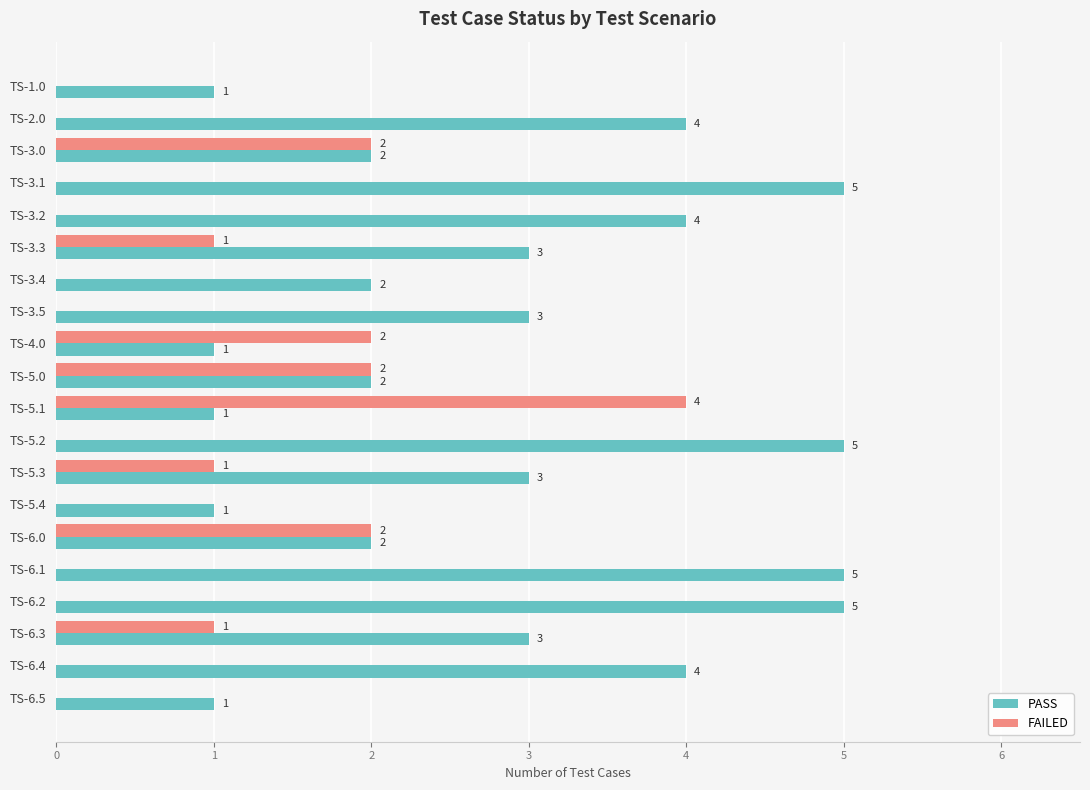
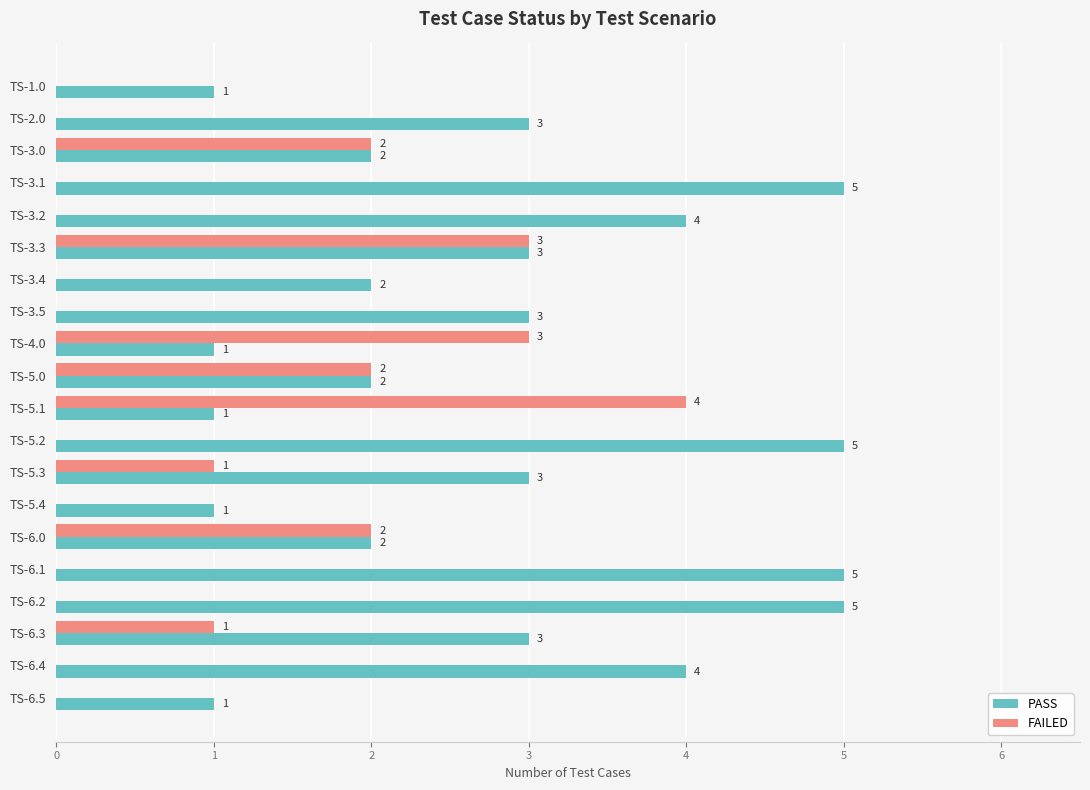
  {
    "PASS": {
      "TS-1.0": 1,
-     "TS-2.0": 4,
+     "TS-2.0": 3,
      "TS-3.0": 2,
      "TS-3.1": 5,
      "TS-3.2": 4,
      "TS-3.3": 3,
      "TS-3.4": 2,
      "TS-3.5": 3,
      "TS-4.0": 1,
      "TS-5.0": 2,
      "TS-5.1": 1,
      "TS-5.2": 5,
      "TS-5.3": 3,
      "TS-5.4": 1,
      "TS-6.0": 2,
      "TS-6.1": 5,
      "TS-6.2": 5,
      "TS-6.3": 3,
      "TS-6.4": 4,
      "TS-6.5": 1
    },
    "FAILED": {
      "TS-3.0": 2,
-     "TS-3.3": 1,
-     "TS-4.0": 2,
+     "TS-3.3": 3,
+     "TS-4.0": 3,
      "TS-5.0": 2,
      "TS-5.1": 4,
      "TS-5.3": 1,
      "TS-6.0": 2,
      "TS-6.3": 1
    }
  }
